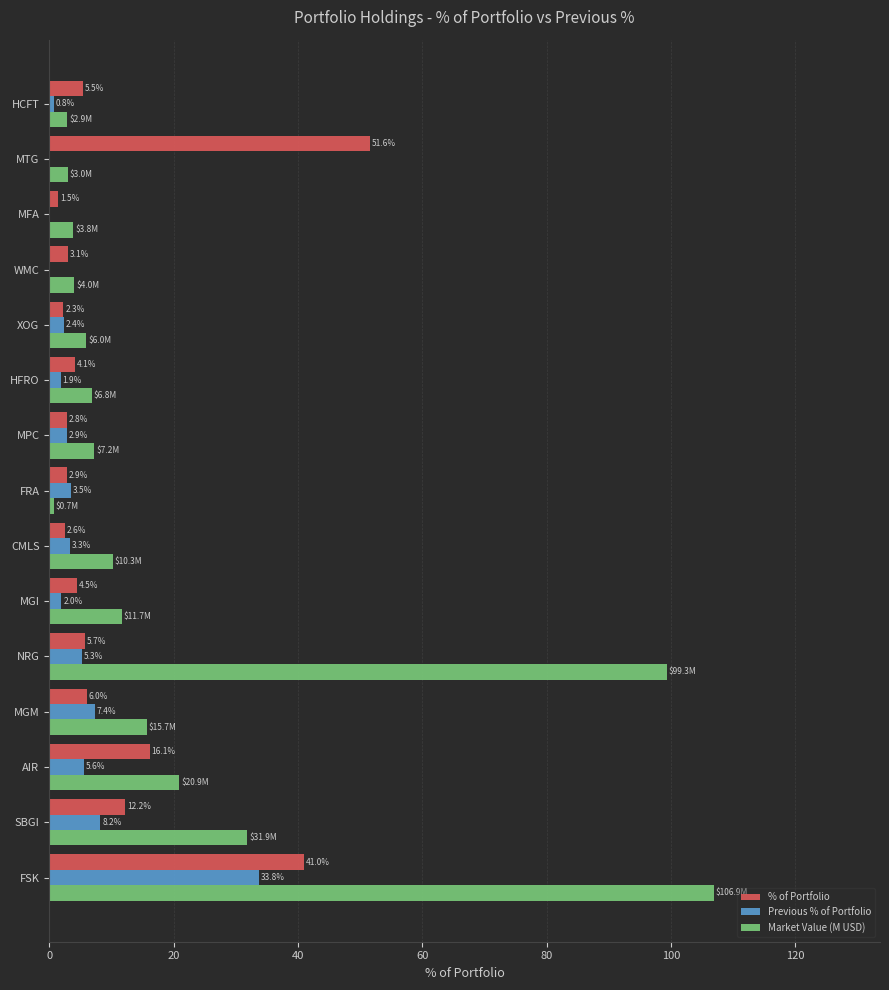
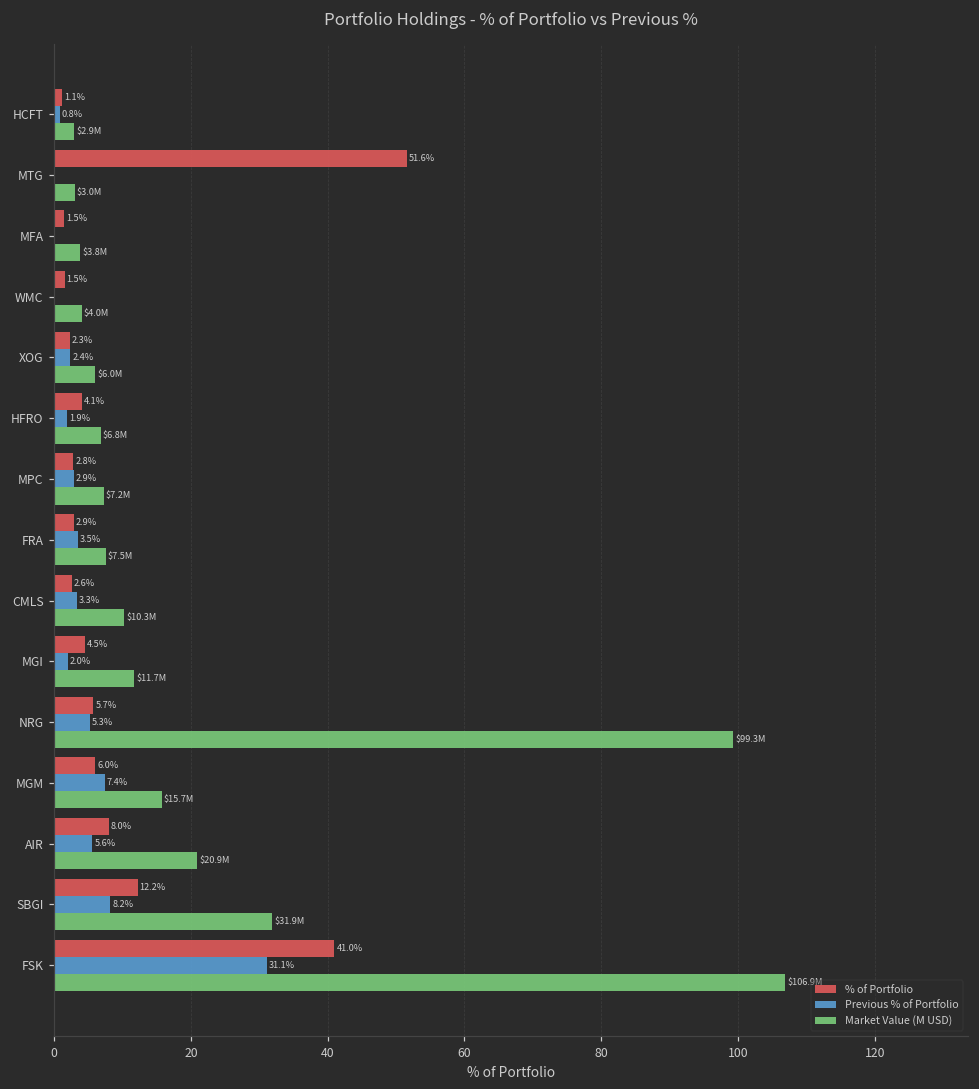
  {
    "% of Portfolio": {
-     "HCFT": "5.5%",
+     "HCFT": "1.1%",
      "MTG": "51.6%",
      "MFA": "1.5%",
-     "WMC": "3.1%",
+     "WMC": "1.5%",
      "XOG": "2.3%",
      "HFRO": "4.1%",
      "MPC": "2.8%",
      "FRA": "2.9%",
      "CMLS": "2.6%",
      "MGI": "4.5%",
      "NRG": "5.7%",
      "MGM": "6.0%",
-     "AIR": "16.1%",
+     "AIR": "8.0%",
      "SBGI": "12.2%",
      "FSK": "41.0%"
    },
    "Previous % of Portfolio": {
      "HCFT": "0.8%",
      "XOG": "2.4%",
      "HFRO": "1.9%",
      "MPC": "2.9%",
      "FRA": "3.5%",
      "CMLS": "3.3%",
      "MGI": "2.0%",
      "NRG": "5.3%",
      "MGM": "7.4%",
      "AIR": "5.6%",
      "SBGI": "8.2%",
-     "FSK": "33.8%"
+     "FSK": "31.1%"
    },
    "Market Value (M USD)": {
      "HCFT": "$2.9M",
      "MTG": "$3.0M",
      "MFA": "$3.8M",
      "WMC": "$4.0M",
      "XOG": "$6.0M",
      "HFRO": "$6.8M",
      "MPC": "$7.2M",
-     "FRA": "$0.7M",
+     "FRA": "$7.5M",
      "CMLS": "$10.3M",
      "MGI": "$11.7M",
      "NRG": "$99.3M",
      "MGM": "$15.7M",
      "AIR": "$20.9M",
      "SBGI": "$31.9M"
    }
  }
